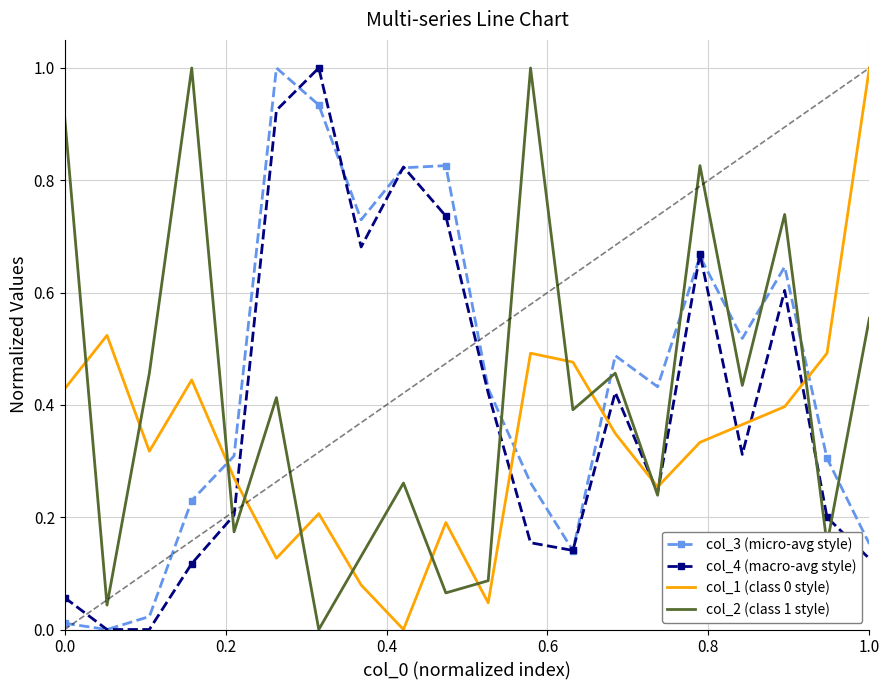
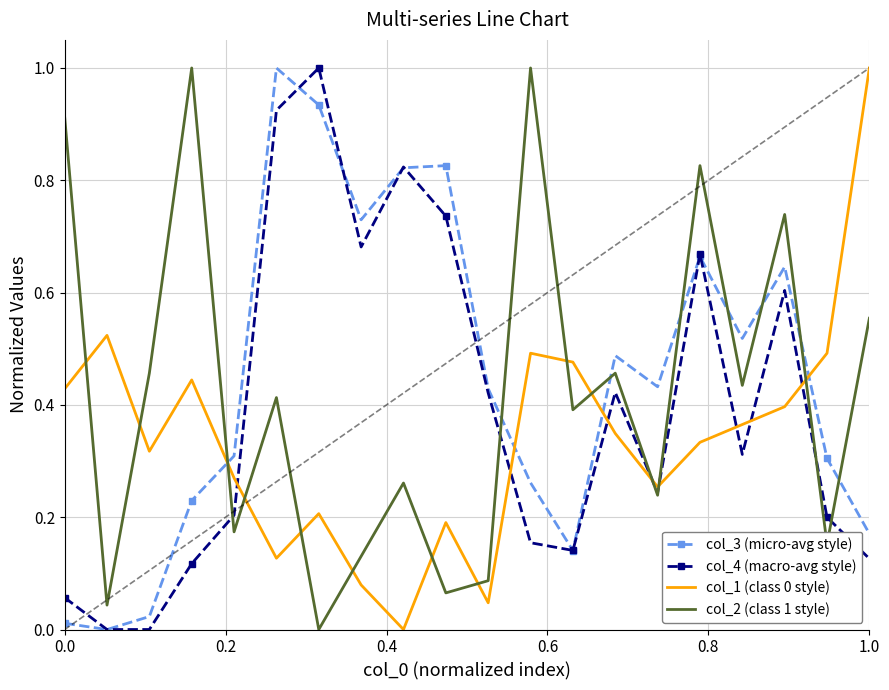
  {
    "col_3 (micro-avg style)": {
      "0.0": 0.01,
-     "1.0": 0.15
+     "1.0": 0.17
    },
    "col_4 (macro-avg style)": {
      "0.0": 0.06,
      "1.0": 0.13
    },
    "col_1 (class 0 style)": {
      "0.0": 0.43
    },
    "col_2 (class 1 style)": {
      "0.0": 0.91,
      "1.0": 0.55
    }
  }
